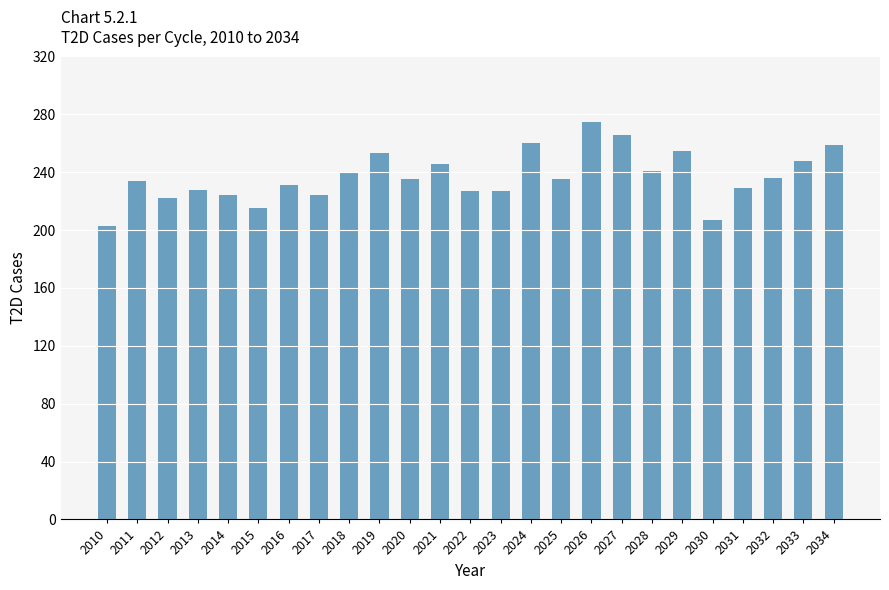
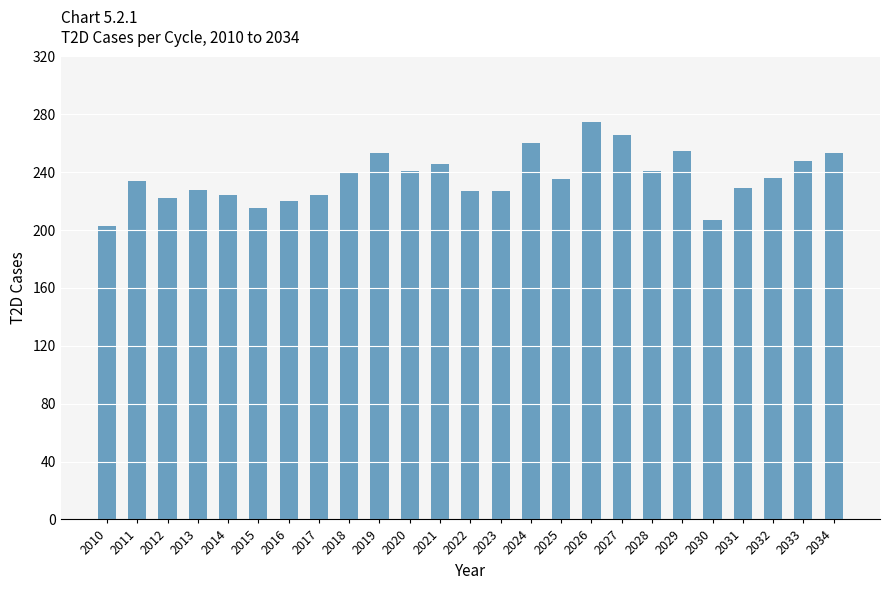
  {
    "2010": 203,
    "2011": 234,
    "2012": 222,
    "2013": 228,
    "2014": 224,
    "2015": 215,
-   "2016": 231,
+   "2016": 220,
    "2017": 224,
    "2018": 240,
    "2019": 253,
-   "2020": 235,
+   "2020": 241,
    "2021": 246,
    "2022": 227,
    "2023": 227,
    "2024": 260,
    "2025": 235,
    "2026": 275,
    "2027": 266,
    "2028": 241,
    "2029": 255,
    "2030": 207,
    "2031": 229,
    "2032": 236,
    "2033": 248,
-   "2034": 259
+   "2034": 253
  }
